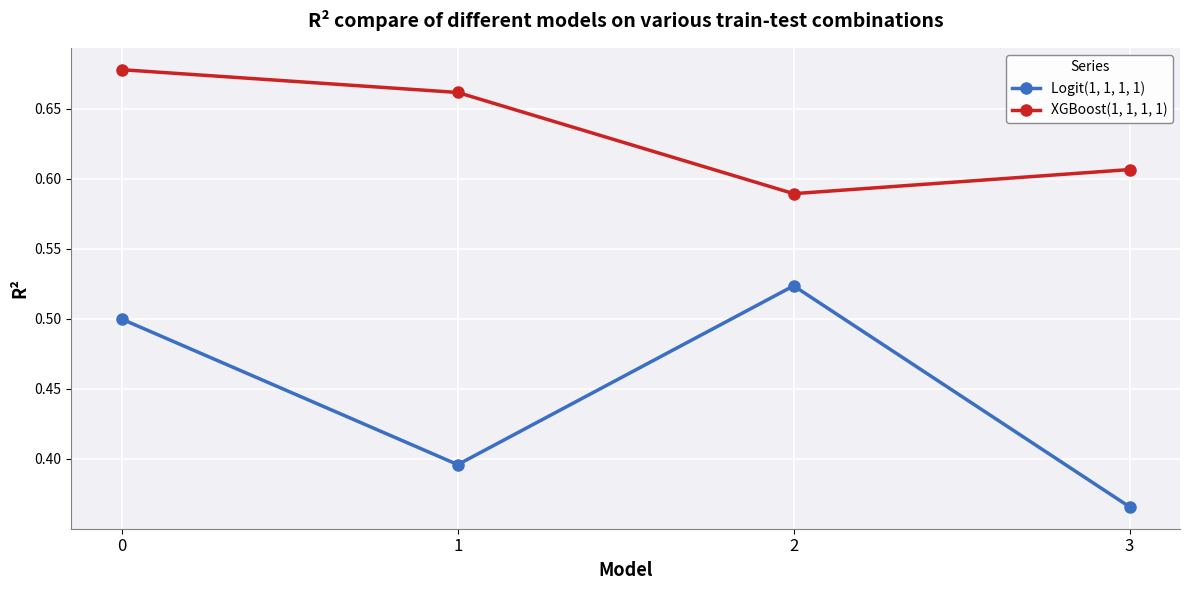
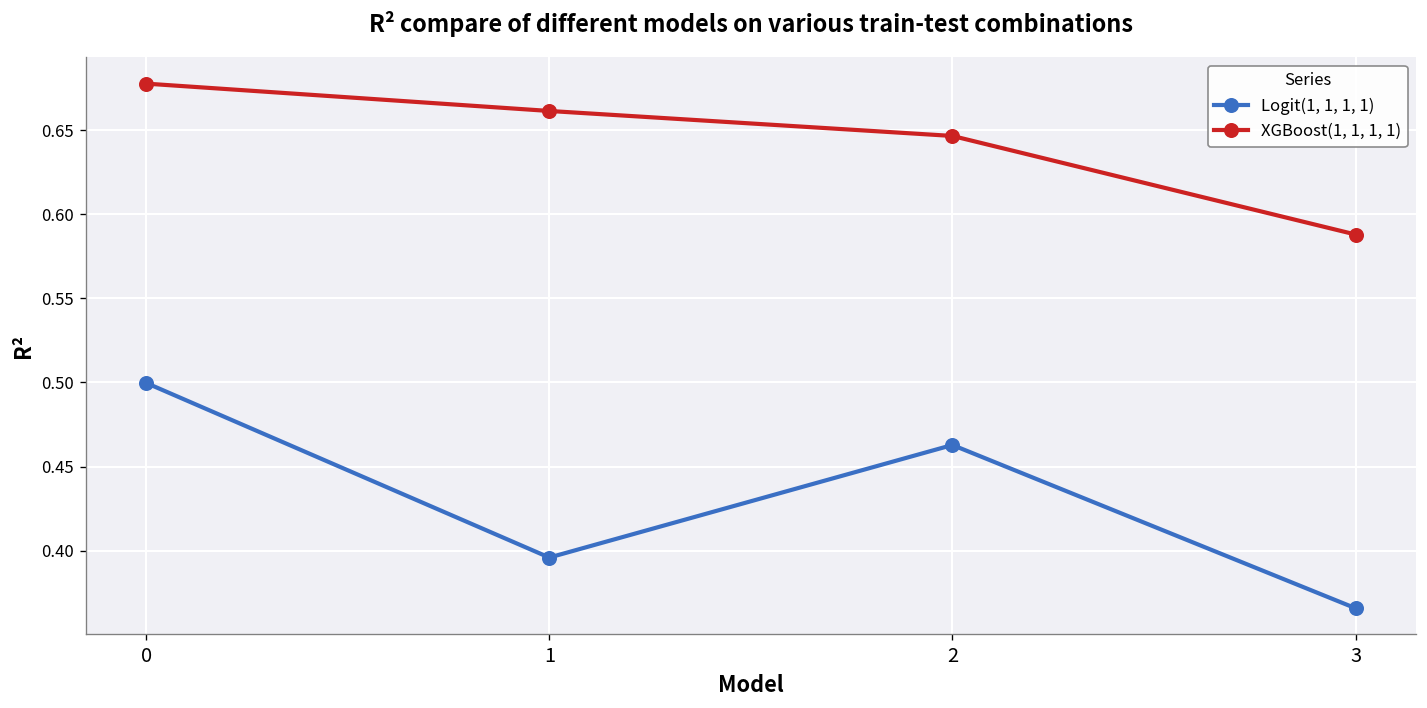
  {
    "Logit(1, 1, 1, 1)": {
      "0": 0.500,
      "1": 0.396,
-     "2": 0.523,
+     "2": 0.463,
      "3": 0.366
    },
    "XGBoost(1, 1, 1, 1)": {
      "0": 0.678,
      "1": 0.661,
-     "2": 0.589,
-     "3": 0.606
+     "2": 0.647,
+     "3": 0.588
    }
  }
